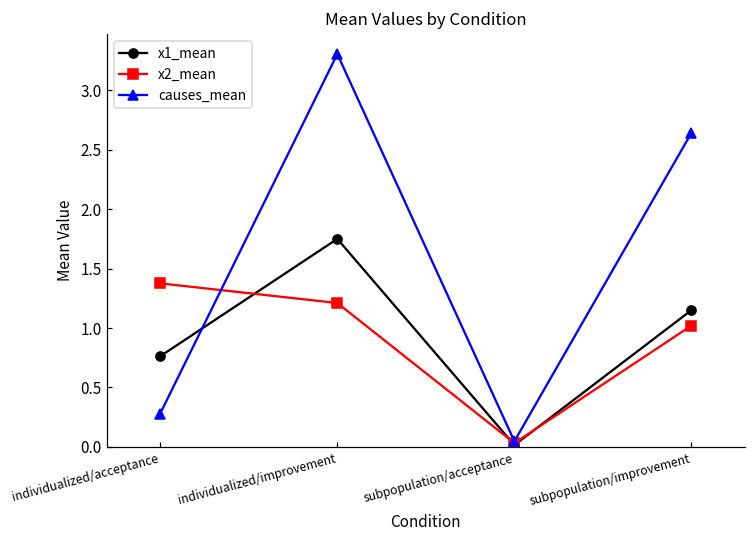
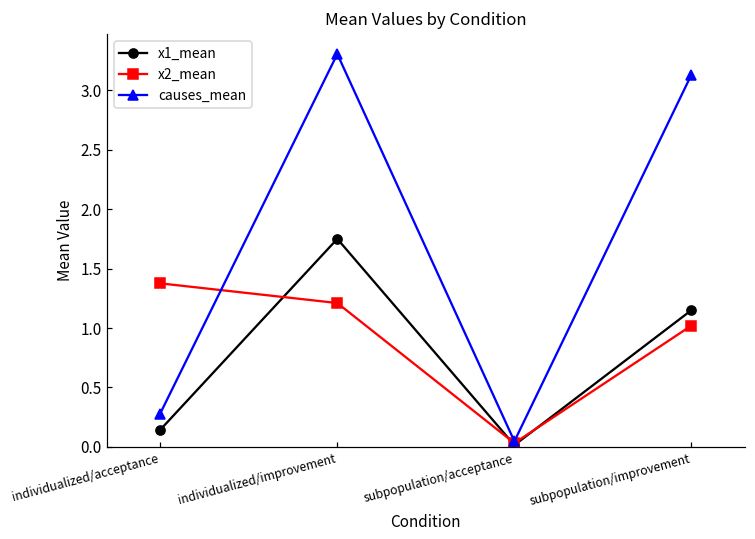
  {
    "x1_mean": {
-     "individualized/acceptance": 0.76,
+     "individualized/acceptance": 0.14,
      "individualized/improvement": 1.75,
      "subpopulation/improvement": 1.15
    },
    "x2_mean": {
      "individualized/acceptance": 1.38,
      "individualized/improvement": 1.21,
      "subpopulation/improvement": 1.02
    },
    "causes_mean": {
      "individualized/acceptance": 0.28,
      "individualized/improvement": 3.31,
-     "subpopulation/improvement": 2.64
+     "subpopulation/improvement": 3.13
    }
  }
